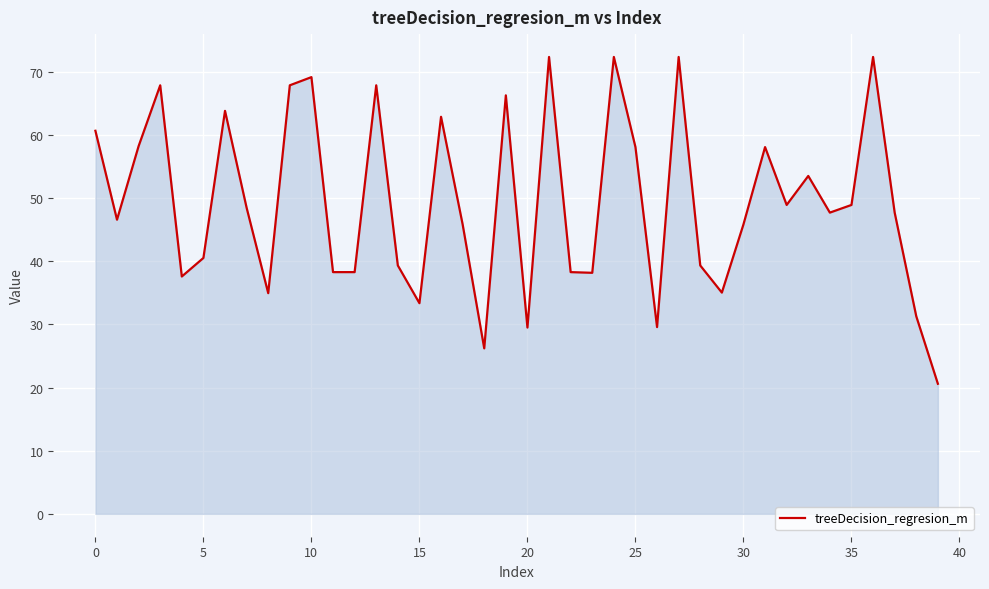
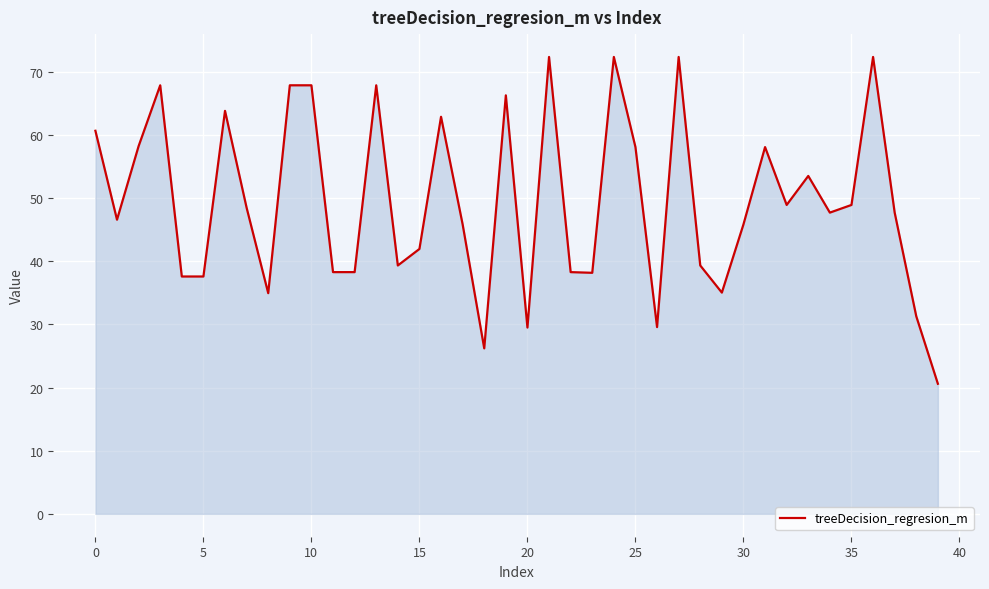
  {
    "0": 61,
-   "5": 41,
-   "10": 69,
-   "15": 33,
+   "5": 38,
+   "10": 68,
+   "15": 42,
    "20": 30,
    "25": 58,
    "30": 46,
    "35": 49
  }
